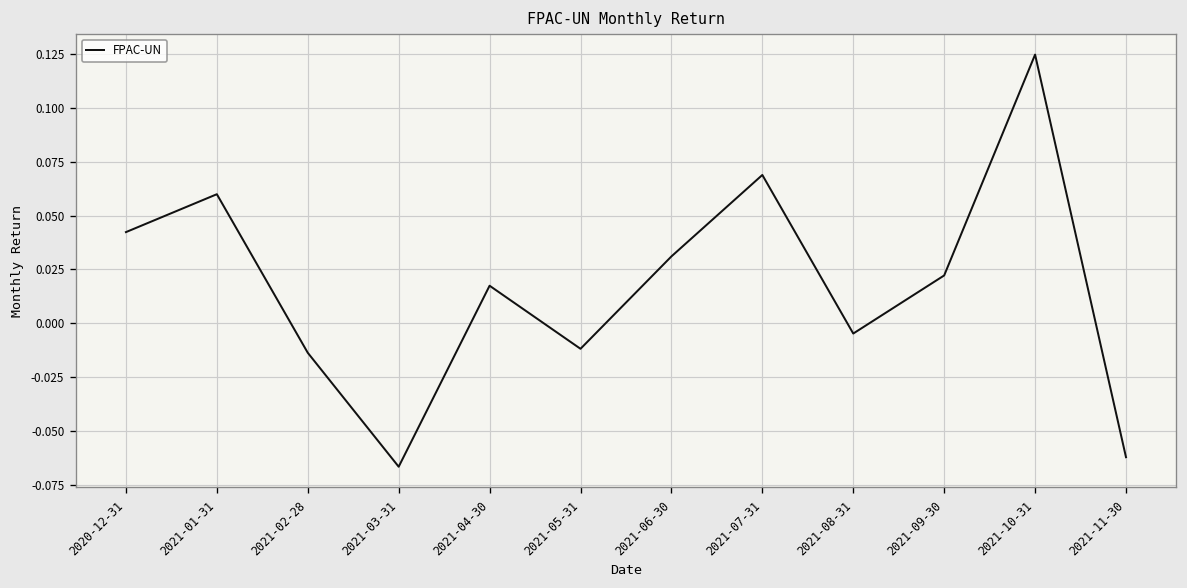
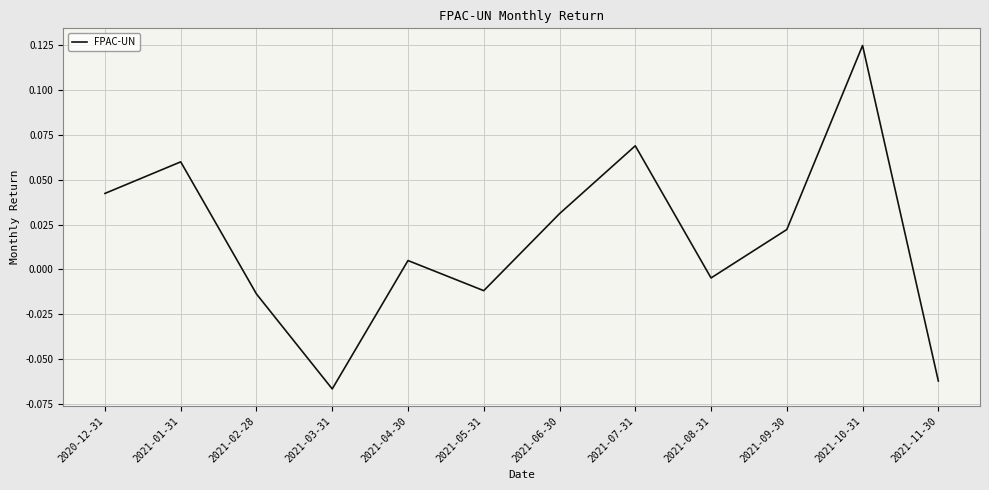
  {
    "2020-12-31": 0.042,
    "2021-01-31": 0.060,
    "2021-02-28": -0.014,
    "2021-03-31": -0.067,
-   "2021-04-30": 0.017,
+   "2021-04-30": 0.005,
    "2021-05-31": -0.012,
    "2021-06-30": 0.031,
    "2021-07-31": 0.069,
    "2021-08-31": -0.005,
    "2021-09-30": 0.022,
    "2021-10-31": 0.125,
    "2021-11-30": -0.062
  }
